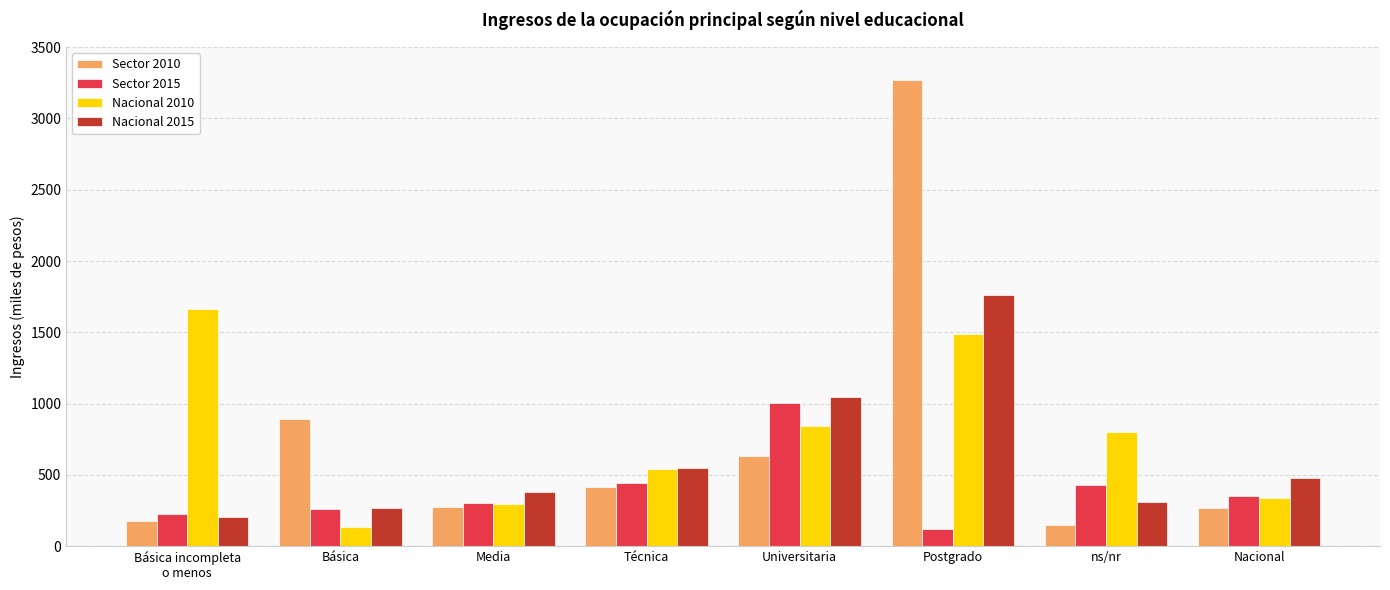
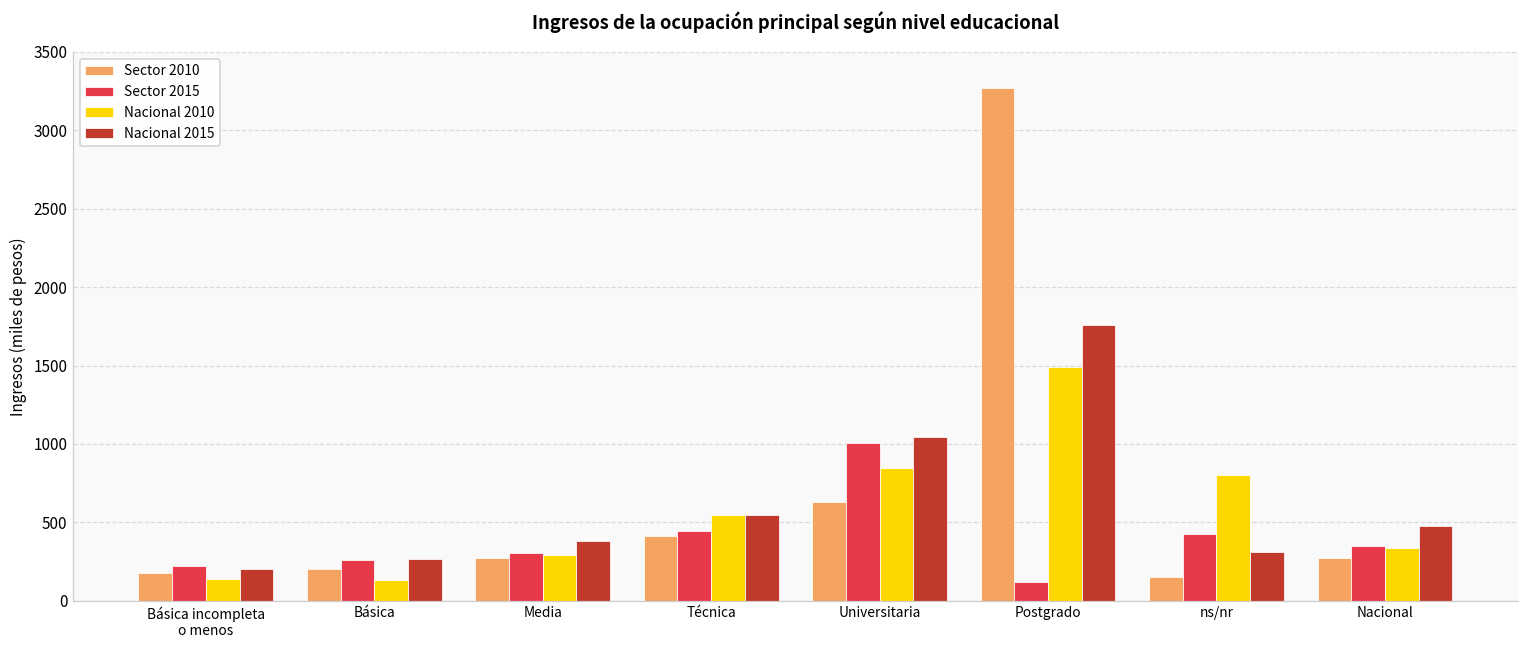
  {
    "Sector 2010": {
      "Básica incompleta o menos": 180,
-     "Básica": 890,
+     "Básica": 200,
      "Media": 270,
      "Técnica": 420,
      "Universitaria": 630,
      "Postgrado": 3270,
      "ns/nr": 150,
      "Nacional": 270
    },
    "Nacional 2010": {
-     "Básica incompleta o menos": 1660,
+     "Básica incompleta o menos": 140,
      "Básica": 130,
      "Media": 290,
      "Técnica": 540,
      "Universitaria": 850,
      "Postgrado": 1490,
      "ns/nr": 800,
      "Nacional": 340
    }
  }
